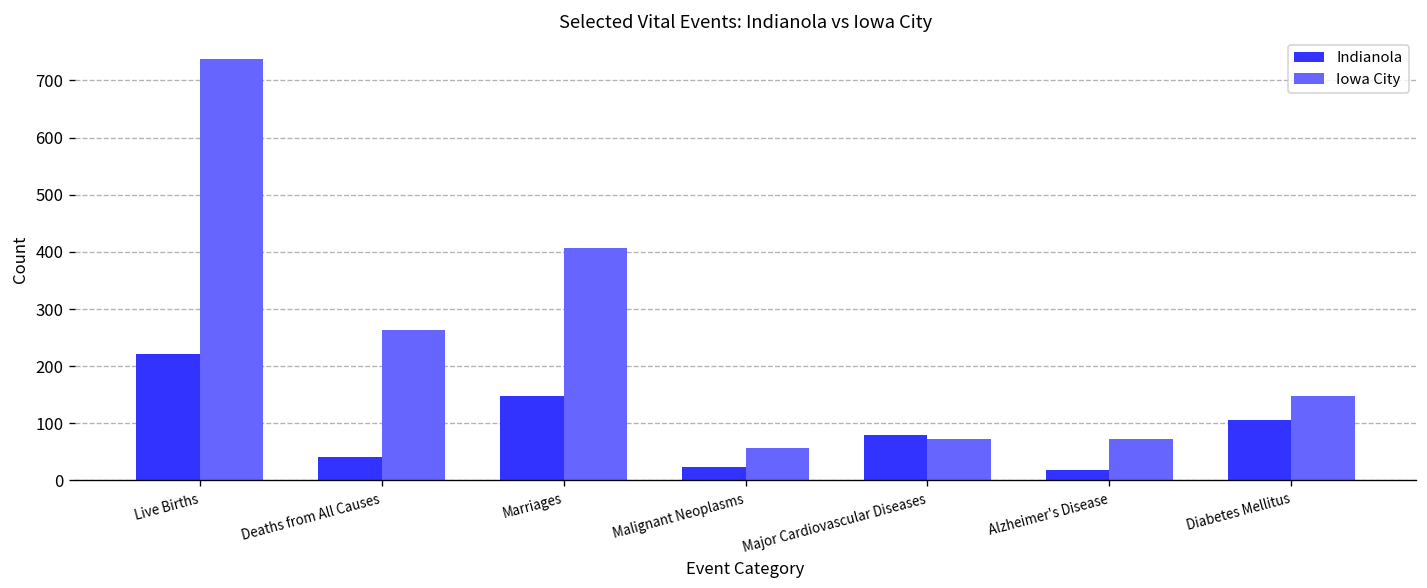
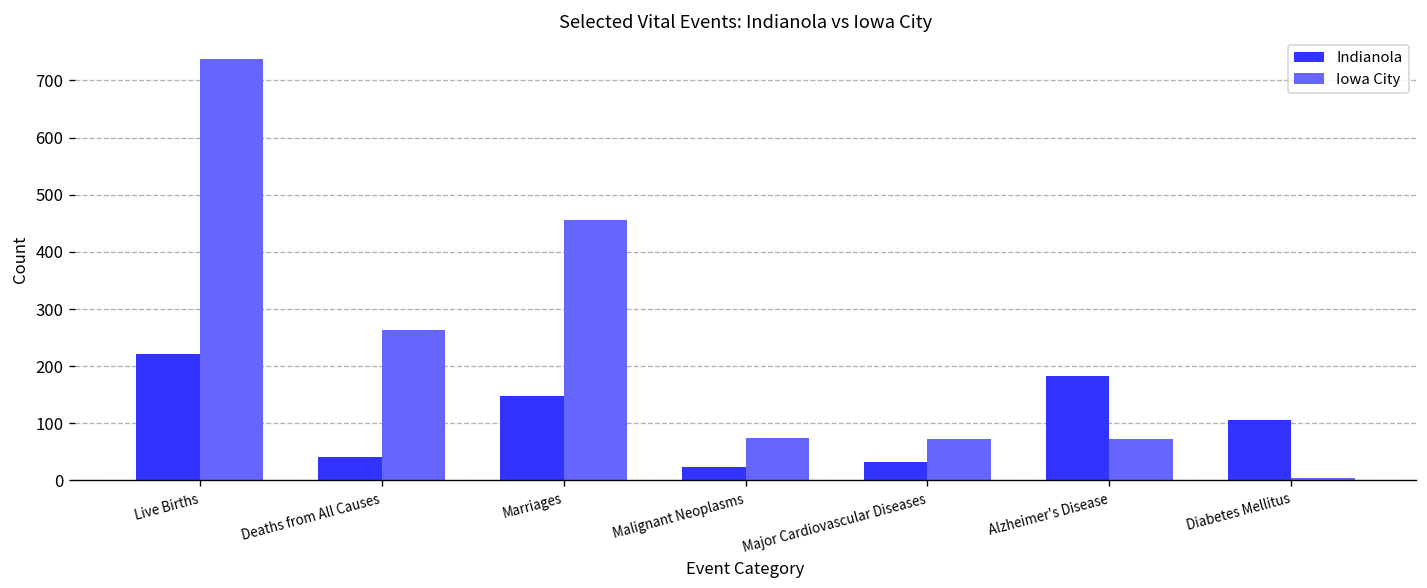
  {
    "Indianola": {
      "Live Births": 220,
      "Deaths from All Causes": 40,
      "Marriages": 150,
      "Malignant Neoplasms": 20,
-     "Major Cardiovascular Diseases": 80,
-     "Alzheimer's Disease": 20,
+     "Major Cardiovascular Diseases": 30,
+     "Alzheimer's Disease": 180,
      "Diabetes Mellitus": 110
    },
    "Iowa City": {
      "Live Births": 740,
      "Deaths from All Causes": 260,
-     "Marriages": 410,
-     "Malignant Neoplasms": 60,
+     "Marriages": 460,
+     "Malignant Neoplasms": 70,
      "Major Cardiovascular Diseases": 70,
      "Alzheimer's Disease": 70,
-     "Diabetes Mellitus": 150
+     "Diabetes Mellitus": 10
    }
  }
